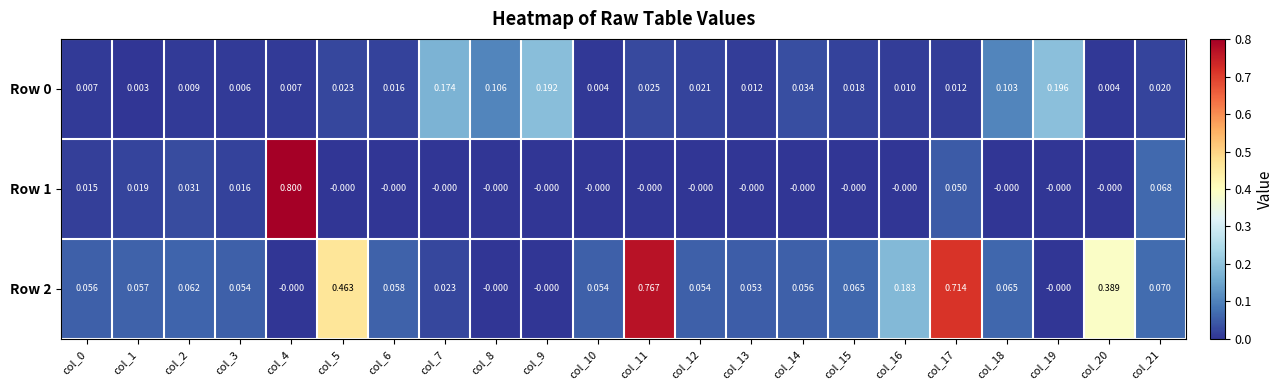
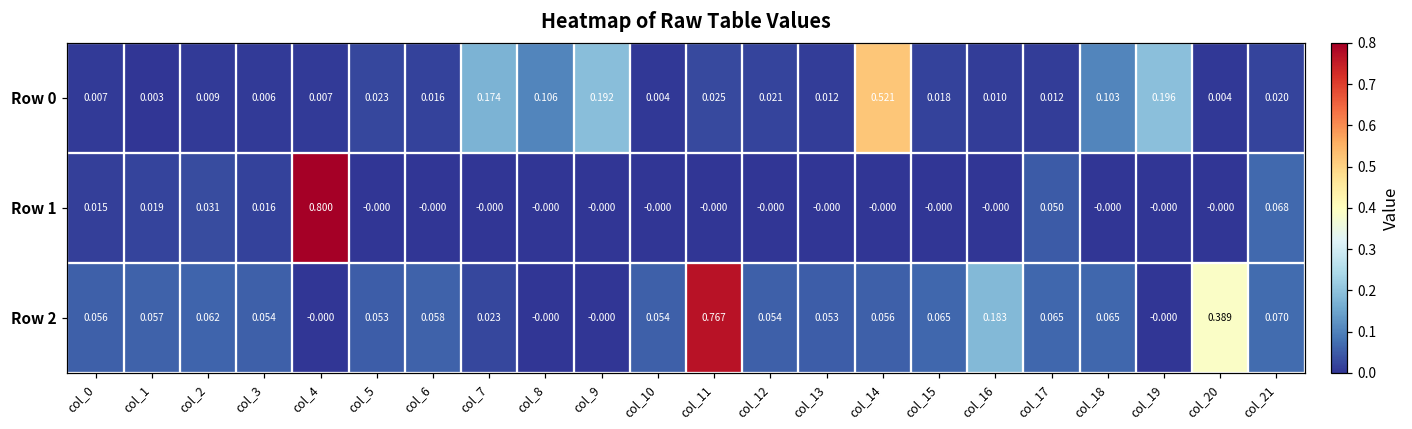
  {
    "Row 0": {
      "col_0": 0.007,
      "col_1": 0.003,
      "col_2": 0.009,
      "col_3": 0.006,
      "col_4": 0.007,
      "col_5": 0.023,
      "col_6": 0.016,
      "col_7": 0.174,
      "col_8": 0.106,
      "col_9": 0.192,
      "col_10": 0.004,
      "col_11": 0.025,
      "col_12": 0.021,
      "col_13": 0.012,
-     "col_14": 0.034,
+     "col_14": 0.521,
      "col_15": 0.018,
      "col_16": 0.010,
      "col_17": 0.012,
      "col_18": 0.103,
      "col_19": 0.196,
      "col_20": 0.004,
      "col_21": 0.020
    },
    "Row 1": {
      "col_0": 0.015,
      "col_1": 0.019,
      "col_2": 0.031,
      "col_3": 0.016,
      "col_4": 0.800,
      "col_5": -0.000,
      "col_6": -0.000,
      "col_7": -0.000,
      "col_8": -0.000,
      "col_9": -0.000,
      "col_10": -0.000,
      "col_11": -0.000,
      "col_12": -0.000,
      "col_13": -0.000,
      "col_14": -0.000,
      "col_15": -0.000,
      "col_16": -0.000,
      "col_17": 0.050,
      "col_18": -0.000,
      "col_19": -0.000,
      "col_20": -0.000,
      "col_21": 0.068
    },
    "Row 2": {
      "col_0": 0.056,
      "col_1": 0.057,
      "col_2": 0.062,
      "col_3": 0.054,
      "col_4": -0.000,
-     "col_5": 0.463,
+     "col_5": 0.053,
      "col_6": 0.058,
      "col_7": 0.023,
      "col_8": -0.000,
      "col_9": -0.000,
      "col_10": 0.054,
      "col_11": 0.767,
      "col_12": 0.054,
      "col_13": 0.053,
      "col_14": 0.056,
      "col_15": 0.065,
      "col_16": 0.183,
-     "col_17": 0.714,
+     "col_17": 0.065,
      "col_18": 0.065,
      "col_19": -0.000,
      "col_20": 0.389,
      "col_21": 0.070
    }
  }
